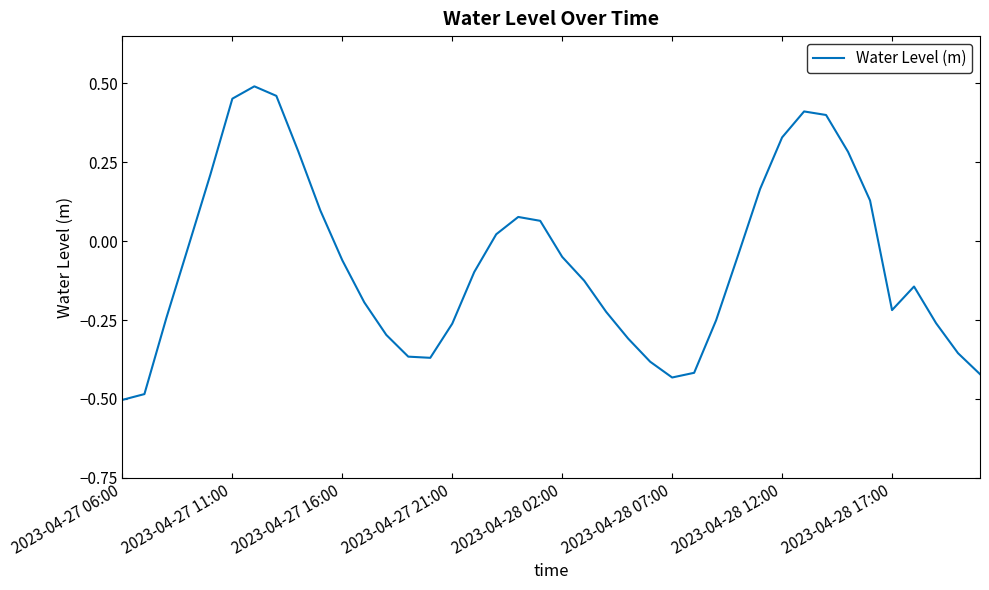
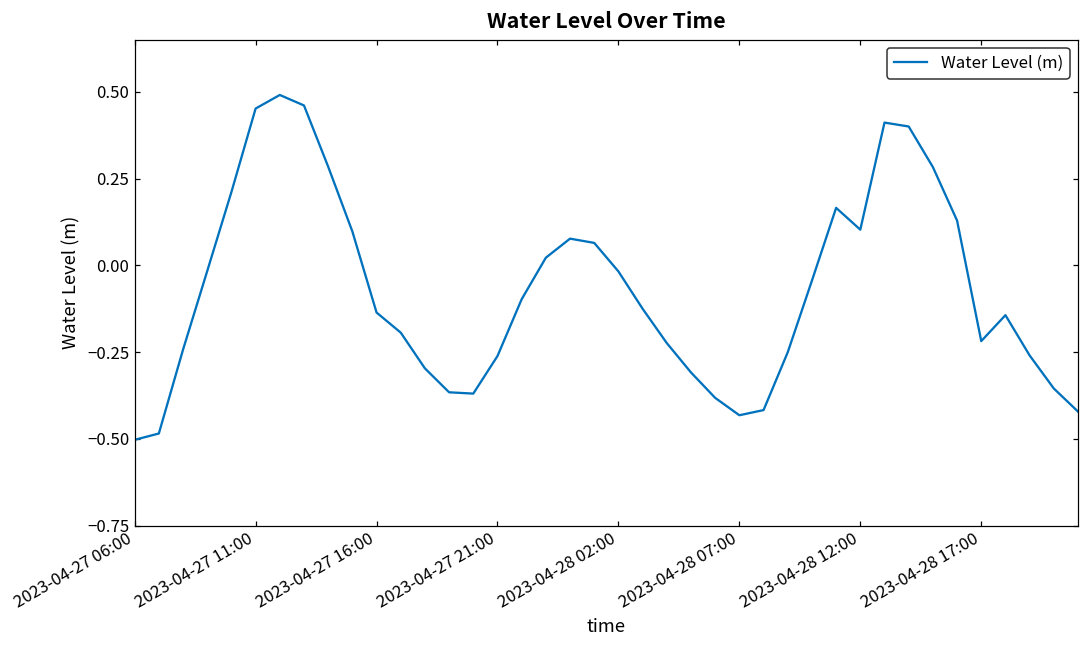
  {
    "2023-04-27 06:00": -0.50,
    "2023-04-27 11:00": 0.45,
-   "2023-04-27 16:00": -0.06,
+   "2023-04-27 16:00": -0.14,
    "2023-04-27 21:00": -0.26,
-   "2023-04-28 02:00": -0.05,
+   "2023-04-28 02:00": -0.02,
    "2023-04-28 07:00": -0.43,
-   "2023-04-28 12:00": 0.33,
+   "2023-04-28 12:00": 0.10,
    "2023-04-28 17:00": -0.22
  }
